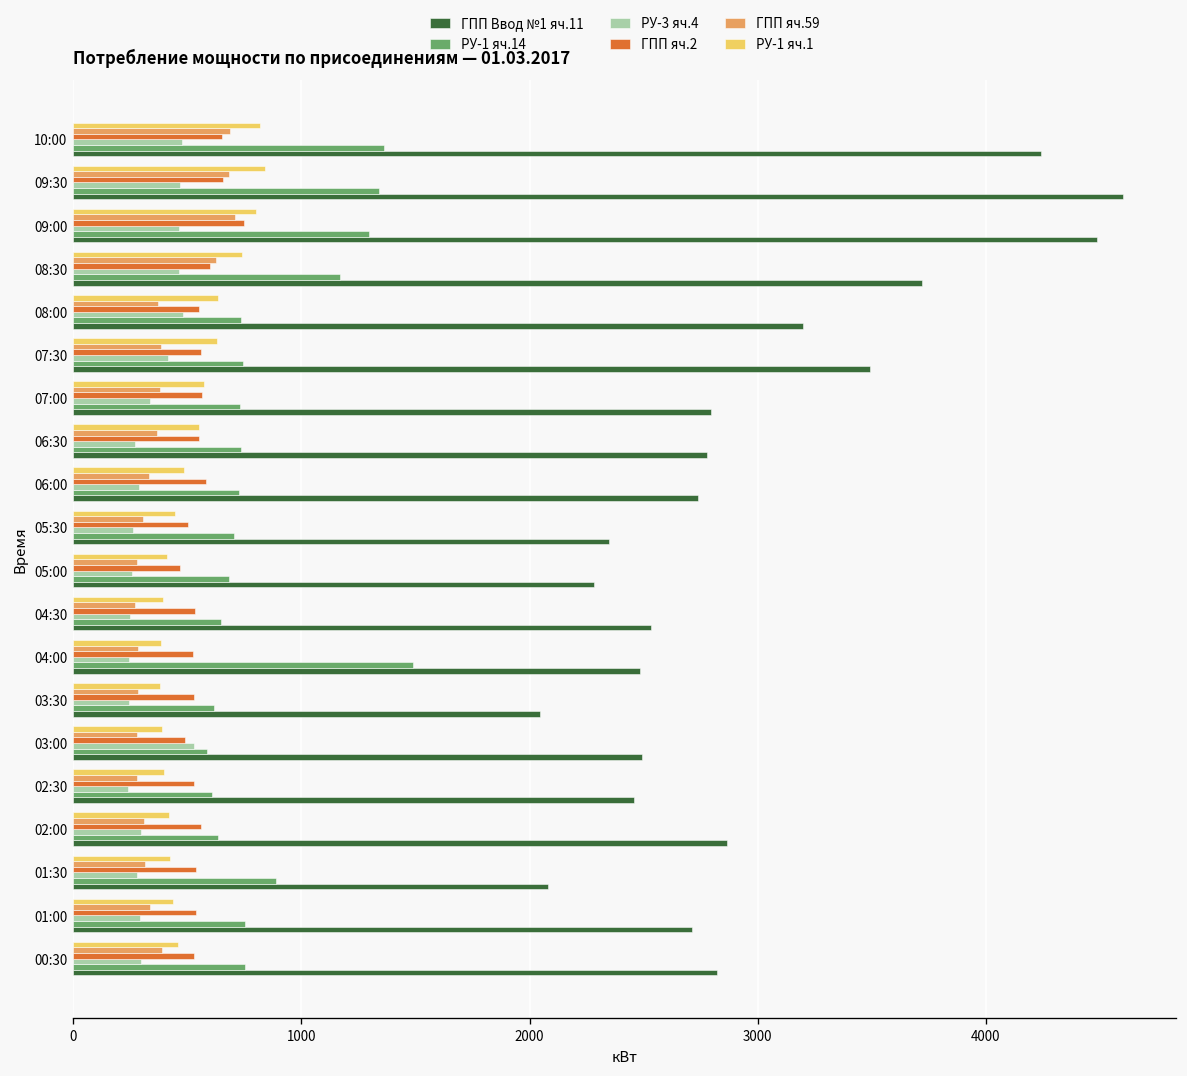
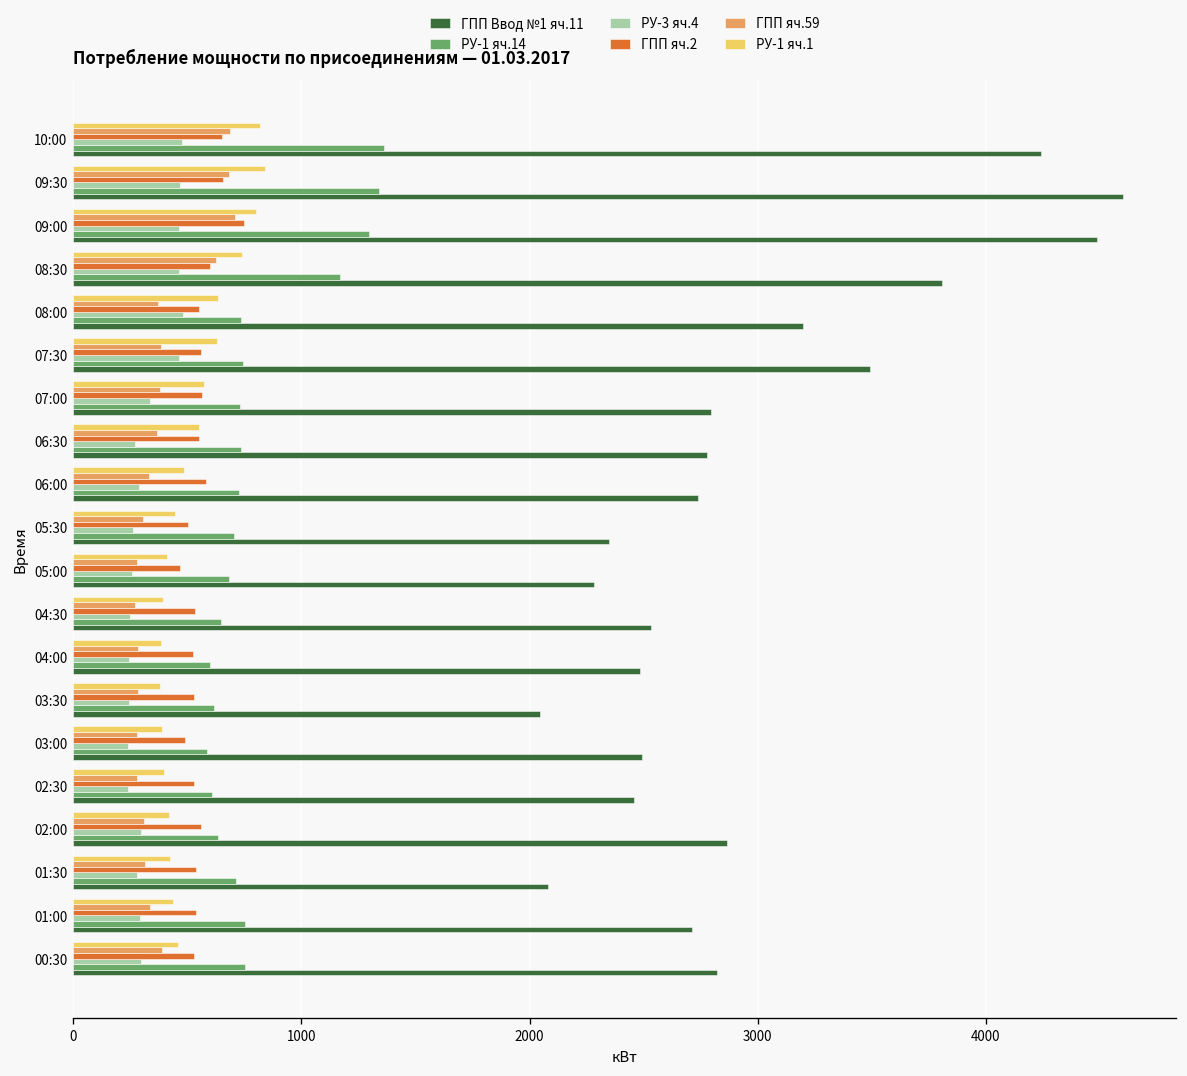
  {
    "ГПП Ввод №1 яч.11": {
      "10:00": 4240,
      "09:30": 4600,
      "09:00": 4490,
-     "08:30": 3720,
+     "08:30": 3810,
      "08:00": 3200,
      "07:30": 3490,
      "07:00": 2800,
      "06:30": 2780,
      "06:00": 2740,
      "05:30": 2350,
      "05:00": 2280,
      "04:30": 2530,
      "04:00": 2480,
      "03:30": 2040,
      "03:00": 2490,
      "02:30": 2460,
      "02:00": 2870,
      "01:30": 2080,
      "01:00": 2710,
      "00:30": 2820
    },
    "РУ-1 яч.14": {
      "10:00": 1360,
      "09:30": 1340,
      "09:00": 1300,
      "08:30": 1170,
      "08:00": 740,
      "07:30": 740,
      "07:00": 730,
      "06:30": 740,
      "06:00": 730,
      "05:30": 710,
      "05:00": 680,
      "04:30": 650,
-     "04:00": 1490,
+     "04:00": 600,
      "03:30": 620,
      "03:00": 590,
      "02:30": 610,
      "02:00": 630,
-     "01:30": 890,
+     "01:30": 710,
      "01:00": 750,
      "00:30": 750
    },
    "РУ-3 яч.4": {
      "10:00": 480,
      "09:30": 470,
      "09:00": 460,
      "08:30": 460,
      "08:00": 480,
-     "07:30": 420,
+     "07:30": 460,
      "07:00": 340,
      "06:30": 270,
      "06:00": 290,
      "05:30": 260,
      "05:00": 260,
      "04:30": 250,
      "04:00": 240,
      "03:30": 240,
-     "03:00": 530,
+     "03:00": 240,
      "02:30": 240,
      "02:00": 300,
      "01:30": 280,
      "01:00": 290,
      "00:30": 300
    },
    "ГПП яч.2": {
      "10:00": 650,
      "09:30": 660,
      "09:00": 750,
      "08:30": 600,
      "08:00": 550,
      "07:30": 560,
      "07:00": 570,
      "06:30": 550,
      "06:00": 580,
      "05:30": 500,
      "05:00": 470,
      "04:30": 530,
      "04:00": 520,
      "03:30": 530,
      "03:00": 490,
      "02:30": 530,
      "02:00": 560,
      "01:30": 540,
      "01:00": 540,
      "00:30": 530
    }
  }
